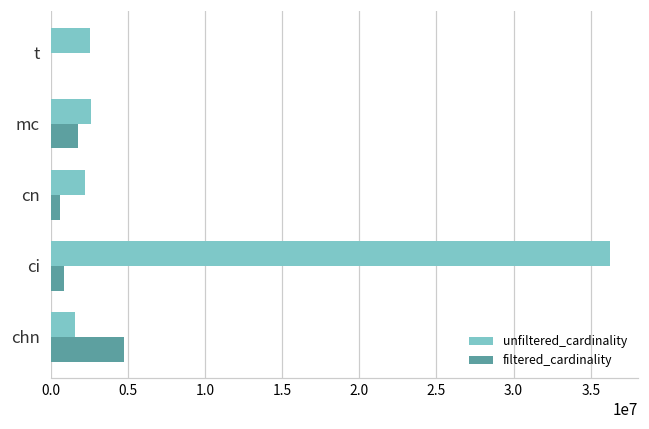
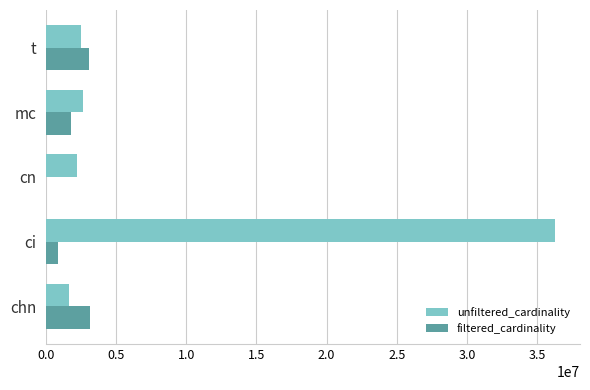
  {
    "unfiltered_cardinality": {
      "t": 2500000,
      "mc": 2600000,
      "cn": 2200000,
      "ci": 36200000,
      "chn": 1600000
    },
    "filtered_cardinality": {
-     "t": 0,
+     "t": 3000000,
      "mc": 1800000,
-     "cn": 600000,
+     "cn": 0,
      "ci": 900000,
-     "chn": 4800000
+     "chn": 3100000
    }
  }
